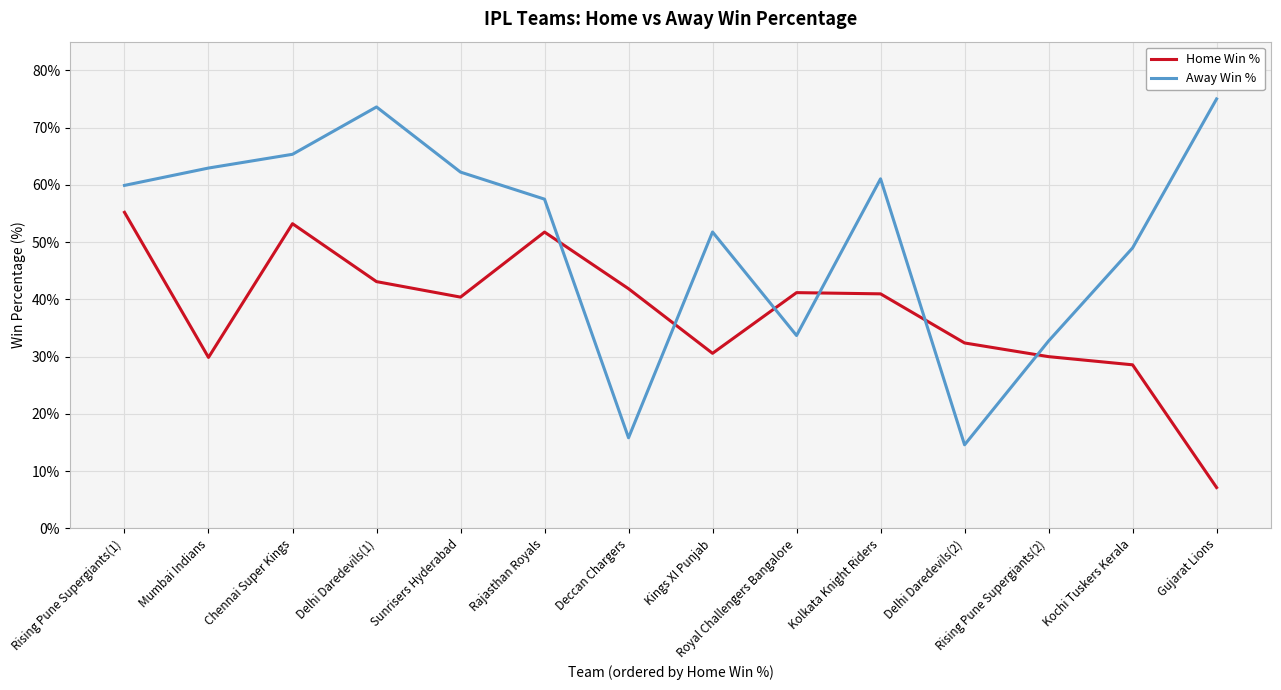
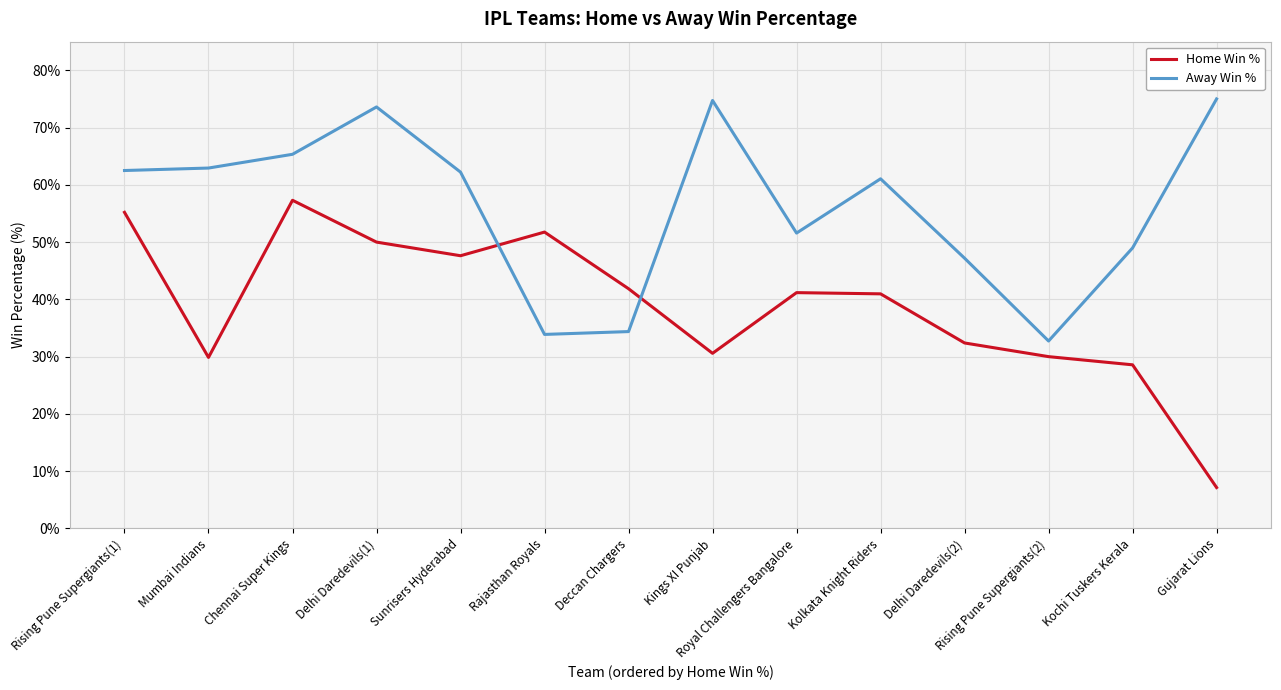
  {
    "Home Win %": {
      "Rising Pune Supergiants(1)": "55%",
      "Mumbai Indians": "30%",
-     "Chennai Super Kings": "53%",
-     "Delhi Daredevils(1)": "43%",
-     "Sunrisers Hyderabad": "40%",
+     "Chennai Super Kings": "57%",
+     "Delhi Daredevils(1)": "50%",
+     "Sunrisers Hyderabad": "48%",
      "Rajasthan Royals": "52%",
      "Deccan Chargers": "42%",
      "Kings XI Punjab": "31%",
      "Royal Challengers Bangalore": "41%",
      "Kolkata Knight Riders": "41%",
      "Delhi Daredevils(2)": "32%",
      "Rising Pune Supergiants(2)": "30%",
      "Kochi Tuskers Kerala": "29%",
      "Gujarat Lions": "7%"
    },
    "Away Win %": {
-     "Rising Pune Supergiants(1)": "60%",
+     "Rising Pune Supergiants(1)": "63%",
      "Mumbai Indians": "63%",
      "Chennai Super Kings": "65%",
      "Delhi Daredevils(1)": "74%",
      "Sunrisers Hyderabad": "62%",
-     "Rajasthan Royals": "57%",
-     "Deccan Chargers": "16%",
-     "Kings XI Punjab": "52%",
-     "Royal Challengers Bangalore": "34%",
+     "Rajasthan Royals": "34%",
+     "Deccan Chargers": "34%",
+     "Kings XI Punjab": "75%",
+     "Royal Challengers Bangalore": "52%",
      "Kolkata Knight Riders": "61%",
-     "Delhi Daredevils(2)": "15%",
+     "Delhi Daredevils(2)": "47%",
      "Rising Pune Supergiants(2)": "33%",
      "Kochi Tuskers Kerala": "49%",
      "Gujarat Lions": "75%"
    }
  }
